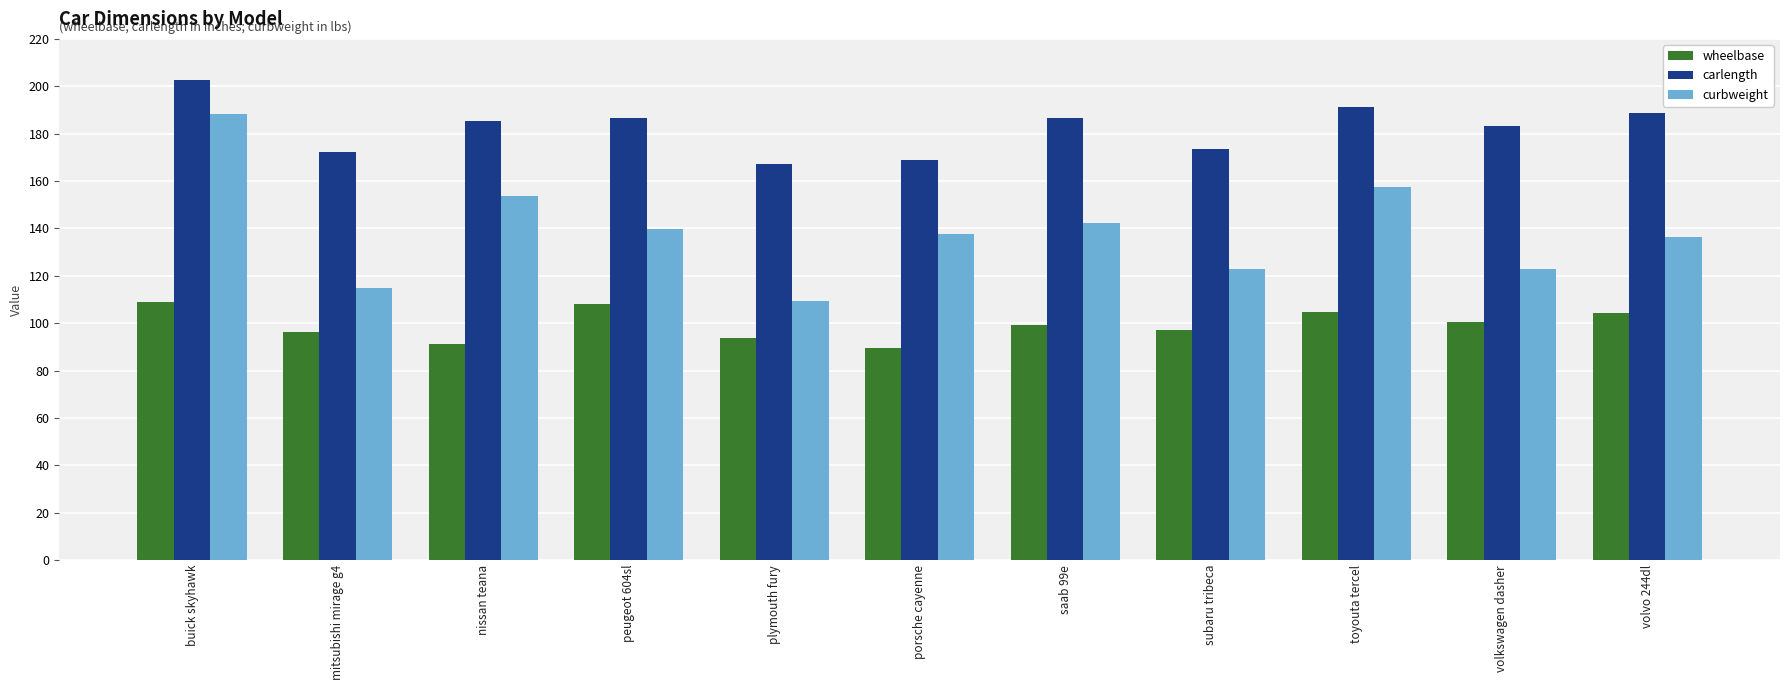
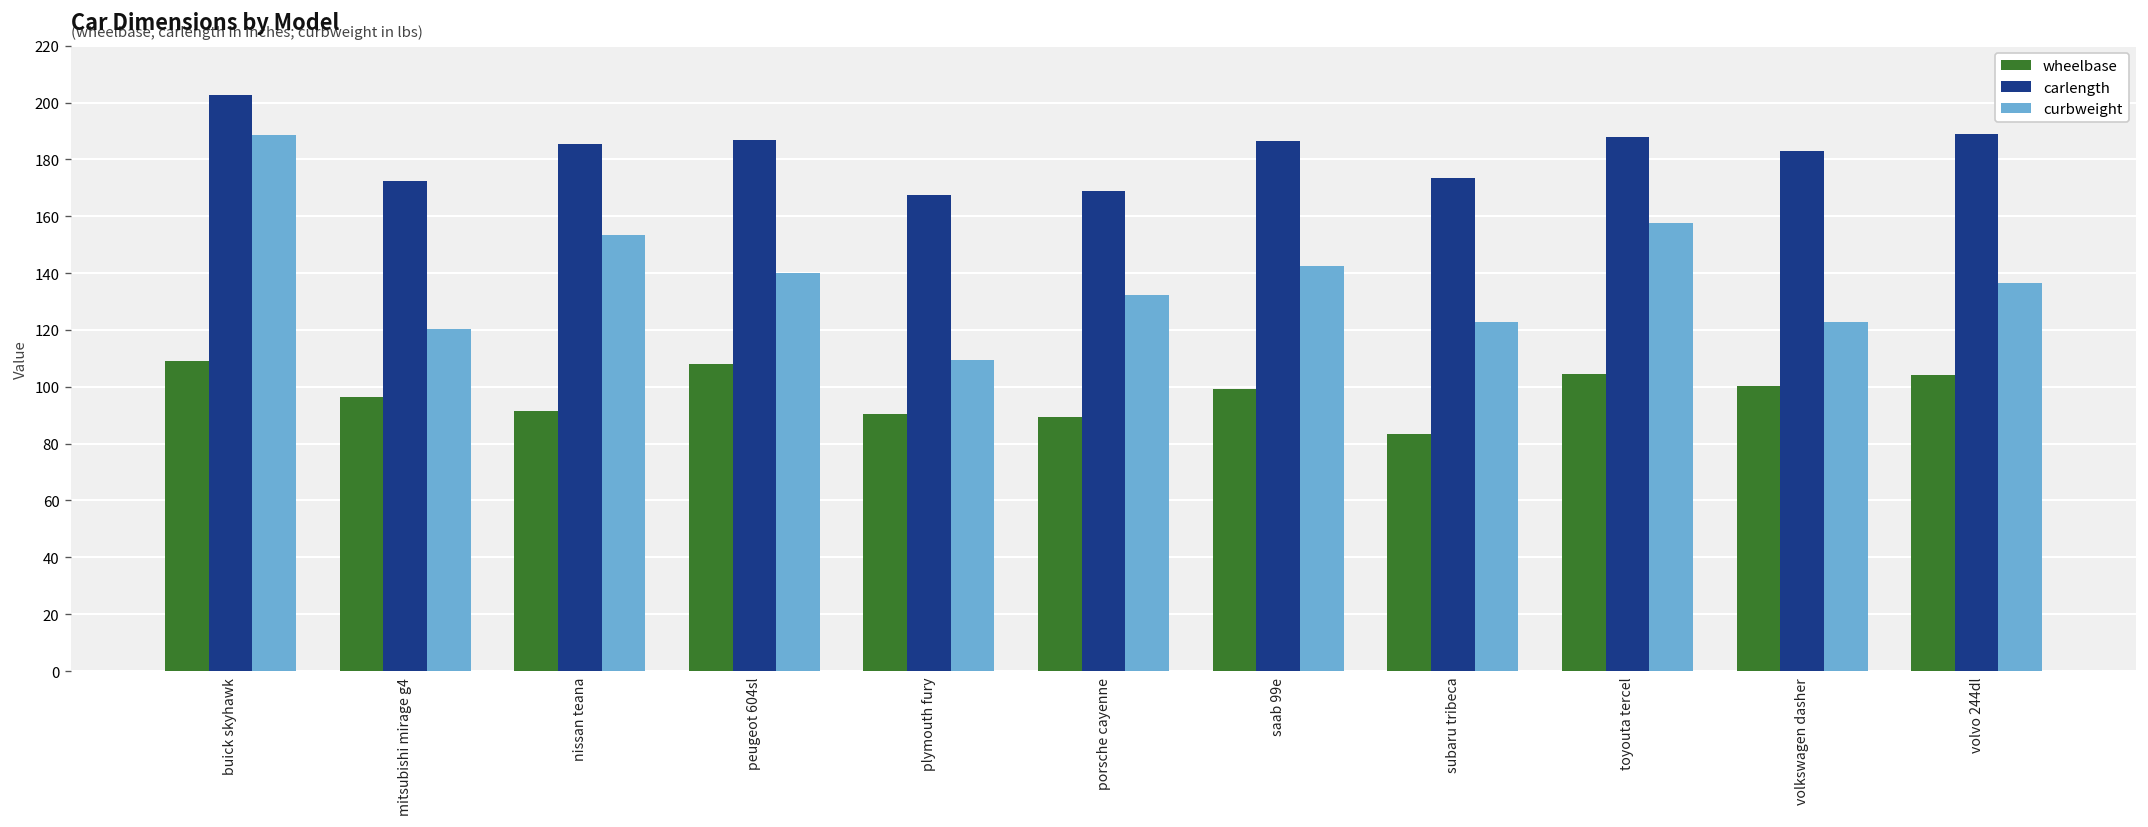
  {
    "wheelbase": {
      "buick skyhawk": 109,
      "mitsubishi mirage g4": 96,
      "nissan teana": 91,
      "peugeot 604sl": 108,
-     "plymouth fury": 94,
+     "plymouth fury": 90,
      "porsche cayenne": 90,
      "saab 99e": 99,
-     "subaru tribeca": 97,
+     "subaru tribeca": 83,
      "toyouta tercel": 105,
      "volkswagen dasher": 100,
      "volvo 244dl": 104
    },
    "carlength": {
      "buick skyhawk": 203,
      "mitsubishi mirage g4": 172,
      "nissan teana": 185,
      "peugeot 604sl": 187,
      "plymouth fury": 167,
      "porsche cayenne": 169,
      "saab 99e": 187,
      "subaru tribeca": 174,
-     "toyouta tercel": 191,
+     "toyouta tercel": 188,
      "volkswagen dasher": 183,
      "volvo 244dl": 189
    },
    "curbweight": {
      "buick skyhawk": 189,
-     "mitsubishi mirage g4": 115,
+     "mitsubishi mirage g4": 120,
      "nissan teana": 154,
      "peugeot 604sl": 140,
      "plymouth fury": 110,
-     "porsche cayenne": 138,
+     "porsche cayenne": 132,
      "saab 99e": 142,
      "subaru tribeca": 123,
      "toyouta tercel": 158,
      "volkswagen dasher": 123,
      "volvo 244dl": 137
    }
  }
